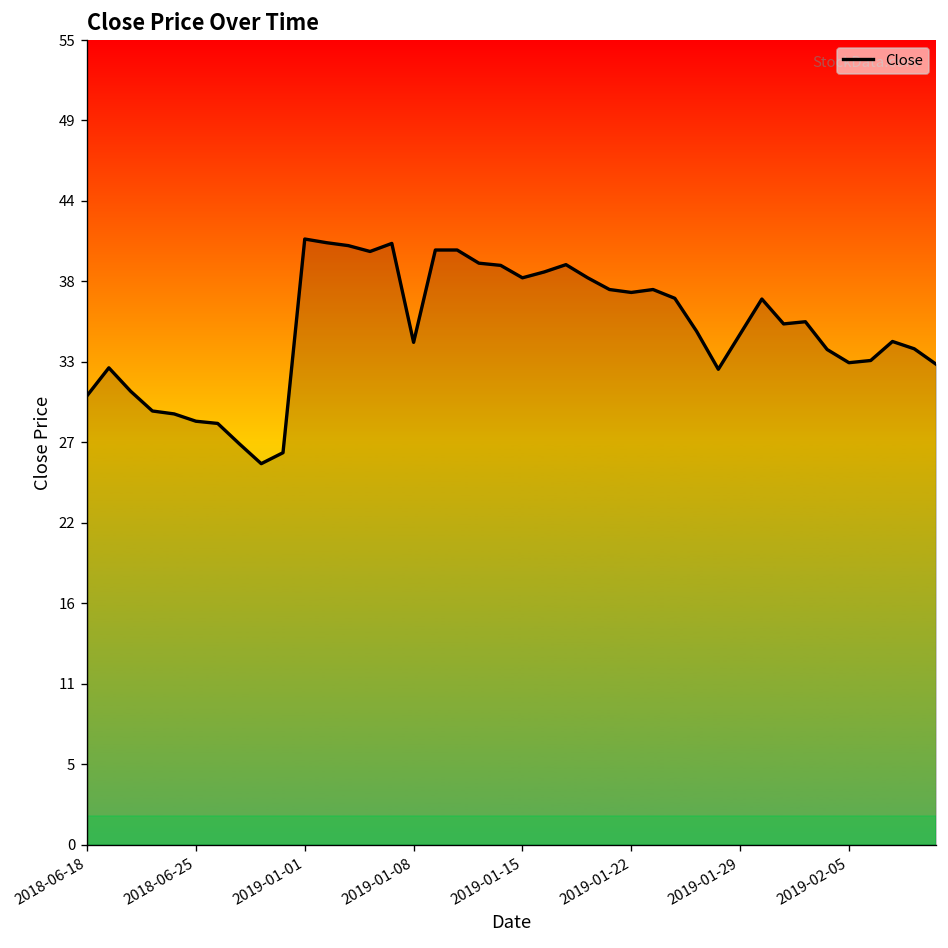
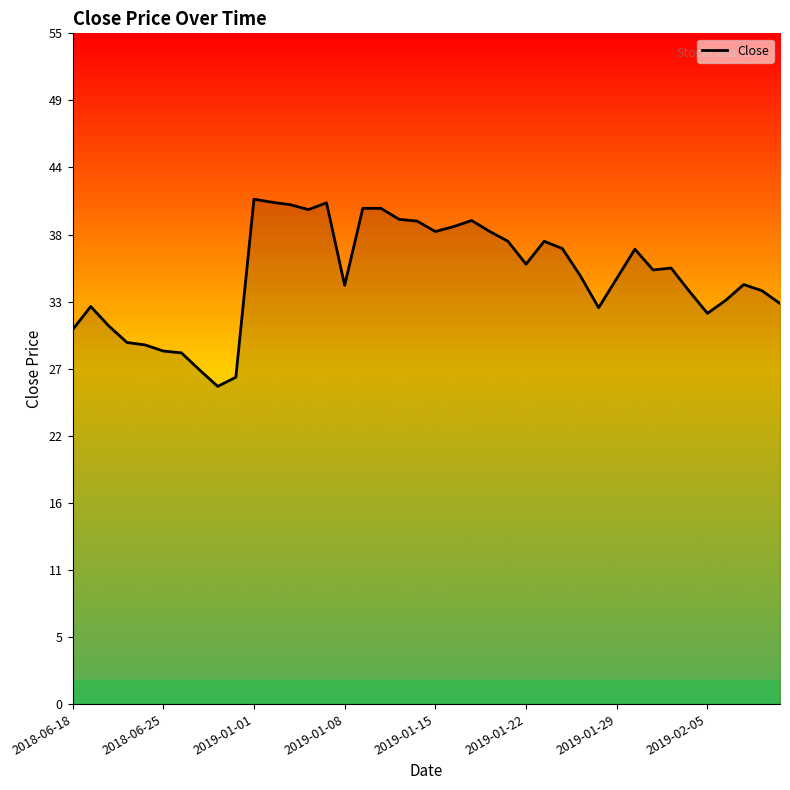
  {
    "2018-06-18": 30.7,
    "2018-06-25": 29.0,
    "2019-01-01": 41.4,
    "2019-01-08": 34.3,
    "2019-01-15": 38.8,
-   "2019-01-22": 37.8,
+   "2019-01-22": 36.1,
    "2019-01-29": 34.9,
-   "2019-02-05": 33.0
+   "2019-02-05": 32.0
  }
